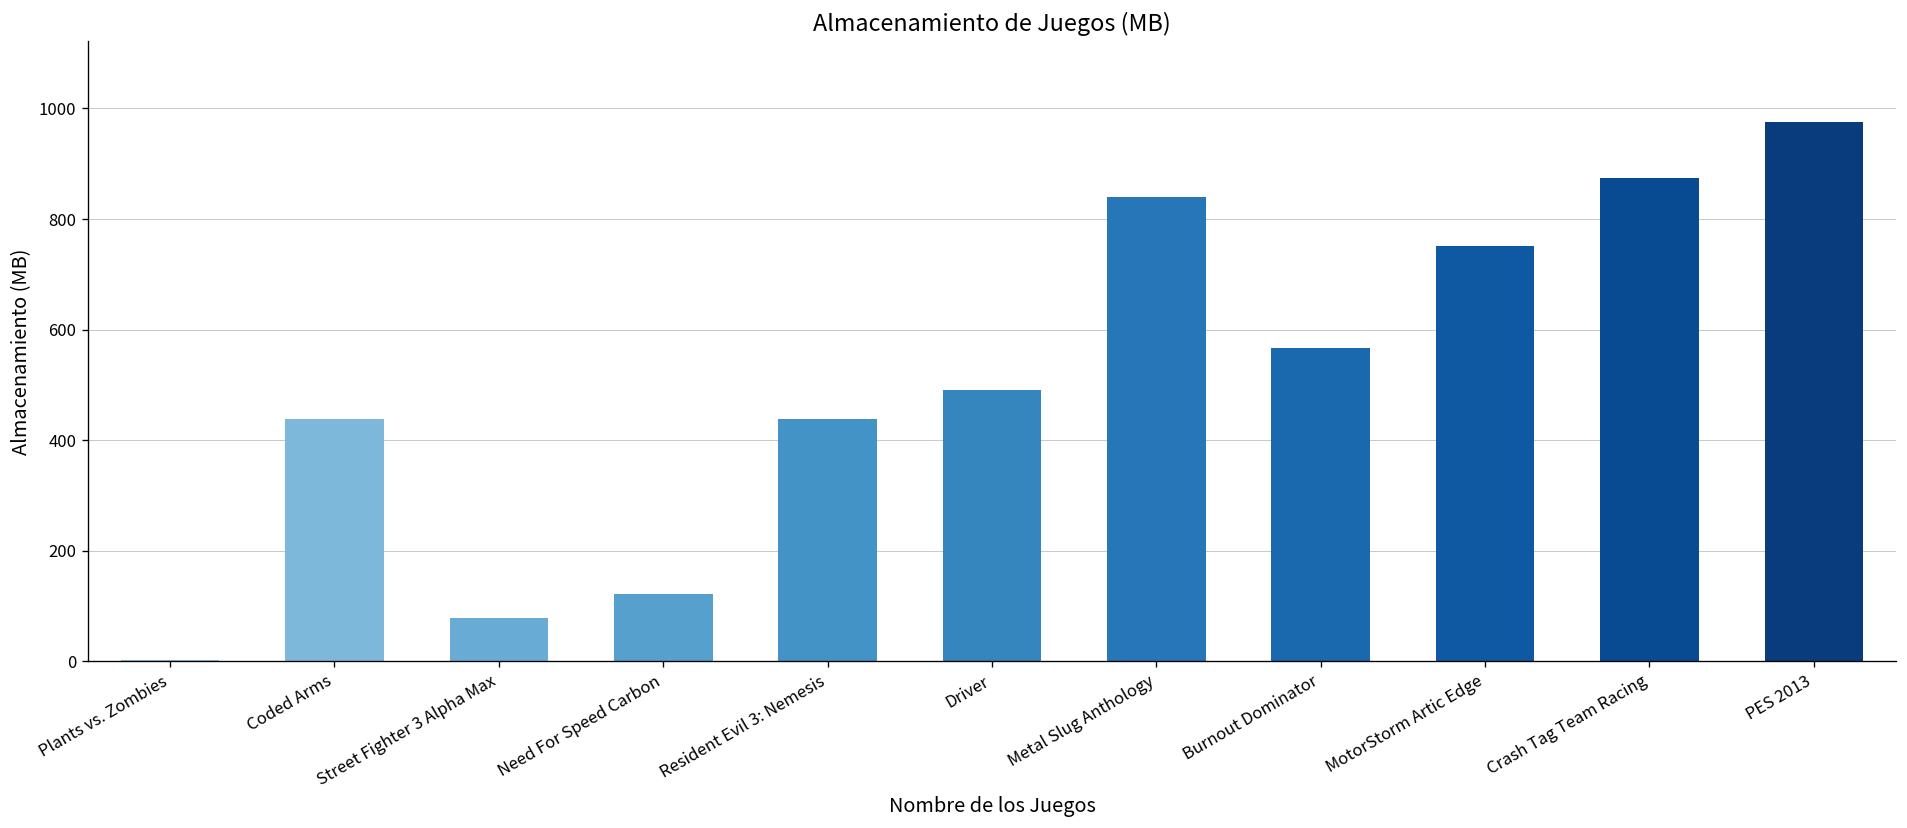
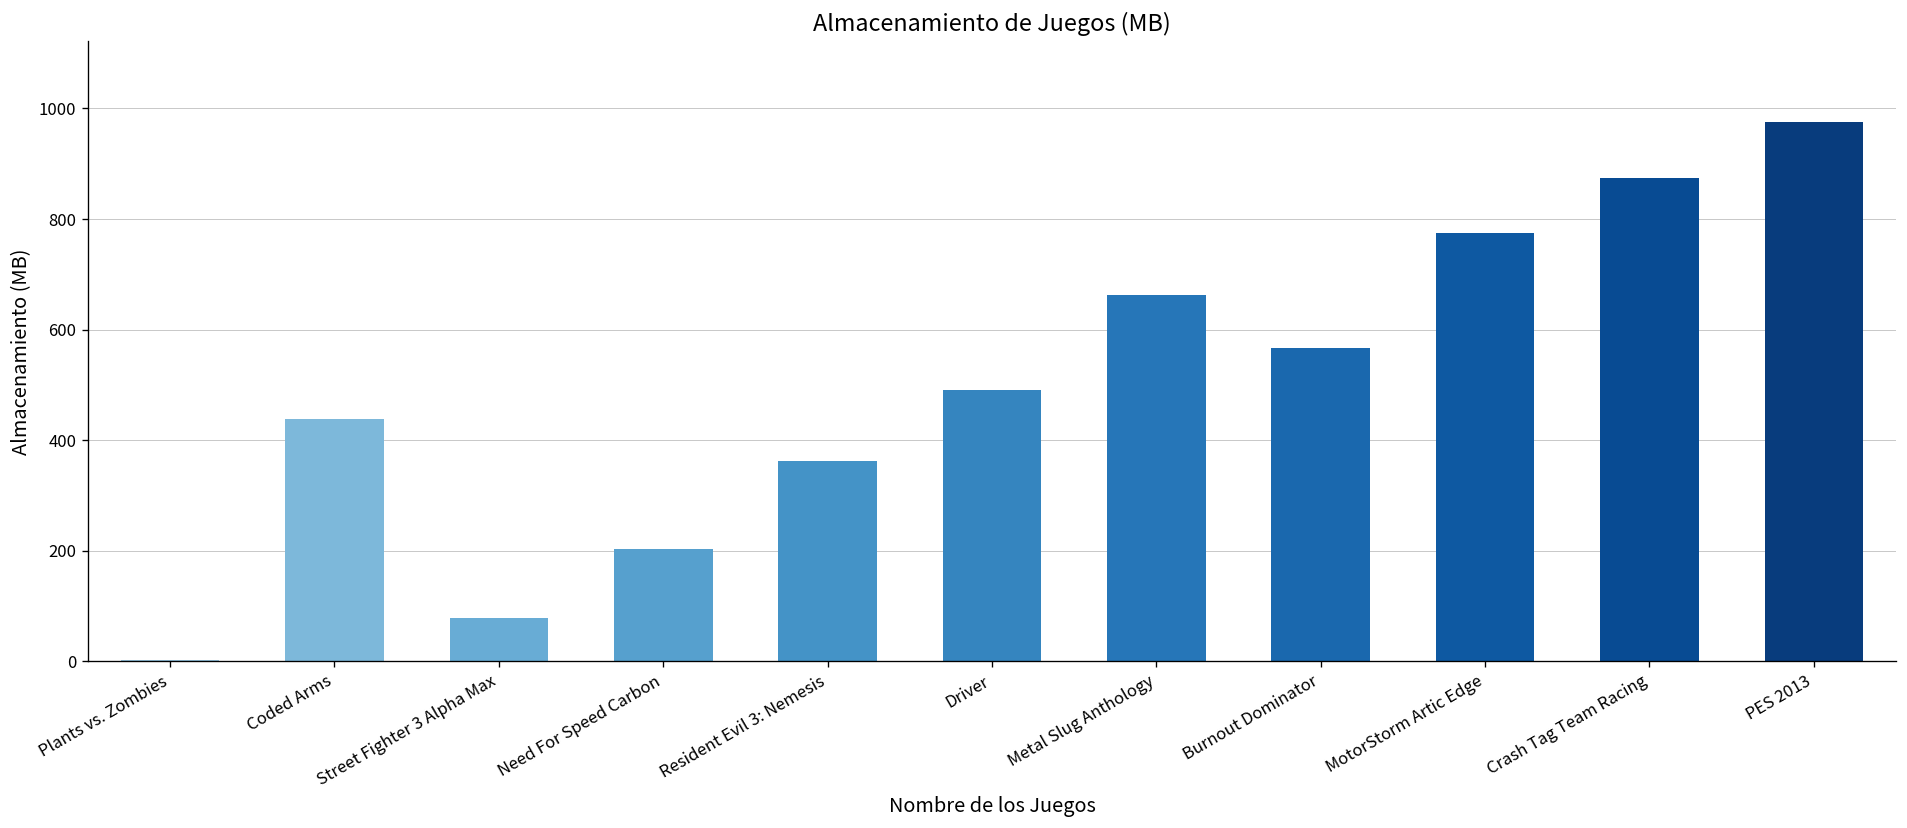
  {
    "Coded Arms": 440,
    "Street Fighter 3 Alpha Max": 80,
-   "Need For Speed Carbon": 120,
-   "Resident Evil 3: Nemesis": 440,
+   "Need For Speed Carbon": 200,
+   "Resident Evil 3: Nemesis": 360,
    "Driver": 490,
-   "Metal Slug Anthology": 840,
+   "Metal Slug Anthology": 660,
    "Burnout Dominator": 570,
-   "MotorStorm Artic Edge": 750,
+   "MotorStorm Artic Edge": 780,
    "Crash Tag Team Racing": 870,
    "PES 2013": 980
  }
